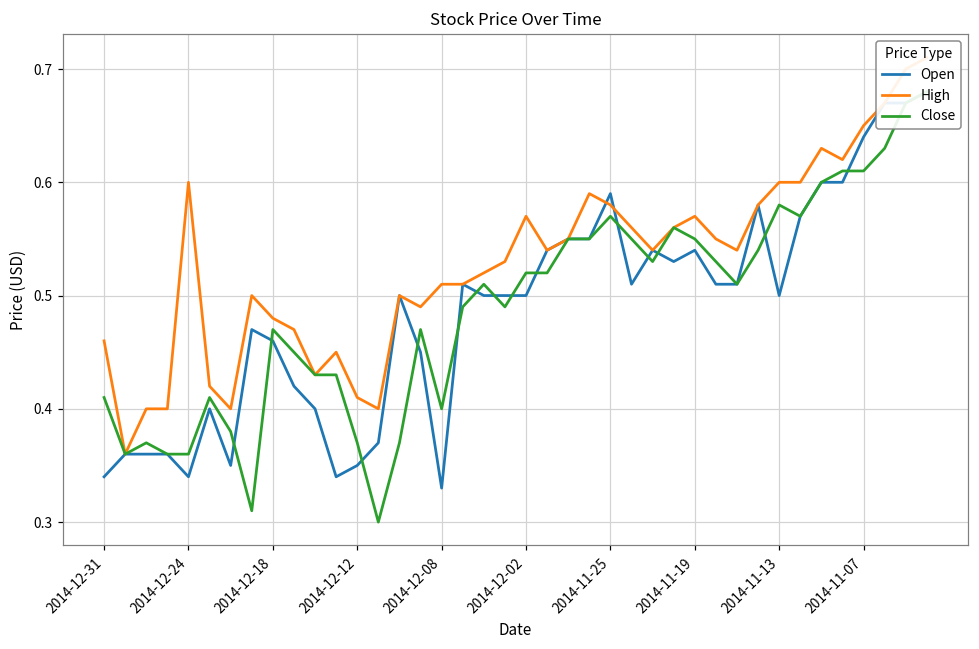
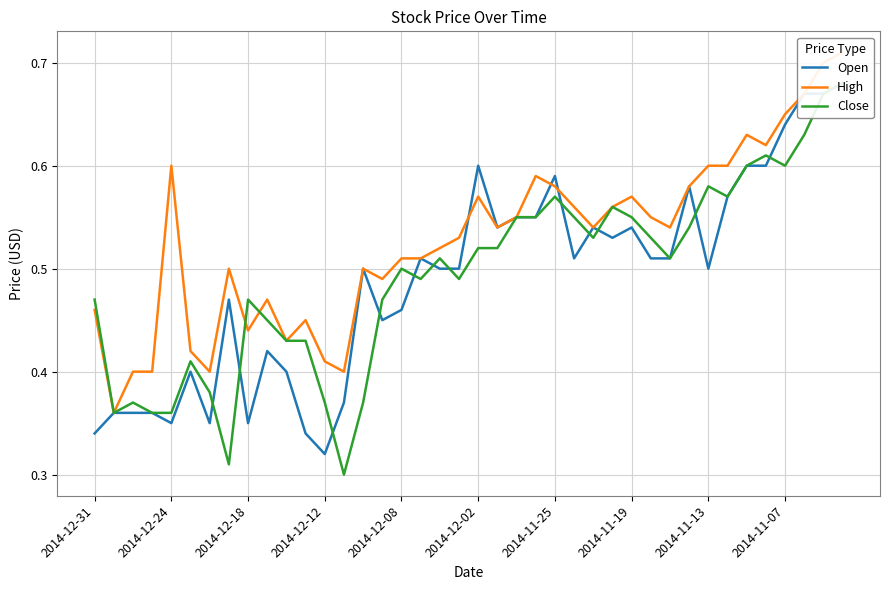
  {
    "Open": {
      "2014-12-31": 0.34,
-     "2014-12-24": 0.34,
-     "2014-12-18": 0.46,
-     "2014-12-12": 0.35,
-     "2014-12-08": 0.33,
-     "2014-12-02": 0.5,
+     "2014-12-24": 0.35,
+     "2014-12-18": 0.35,
+     "2014-12-12": 0.32,
+     "2014-12-08": 0.46,
+     "2014-12-02": 0.6,
      "2014-11-25": 0.59,
      "2014-11-19": 0.54,
      "2014-11-13": 0.50,
      "2014-11-07": 0.64
    },
    "High": {
      "2014-12-31": 0.46,
      "2014-12-24": 0.60,
-     "2014-12-18": 0.48,
+     "2014-12-18": 0.44,
      "2014-12-12": 0.41,
      "2014-12-08": 0.51,
      "2014-12-02": 0.57,
      "2014-11-25": 0.58,
      "2014-11-19": 0.57,
      "2014-11-13": 0.60,
      "2014-11-07": 0.65
    },
    "Close": {
-     "2014-12-31": 0.41,
+     "2014-12-31": 0.47,
      "2014-12-24": 0.36,
      "2014-12-18": 0.47,
      "2014-12-12": 0.37,
-     "2014-12-08": 0.4,
+     "2014-12-08": 0.5,
      "2014-12-02": 0.52,
      "2014-11-25": 0.57,
      "2014-11-19": 0.55,
      "2014-11-13": 0.58,
-     "2014-11-07": 0.61
+     "2014-11-07": 0.60
    }
  }
